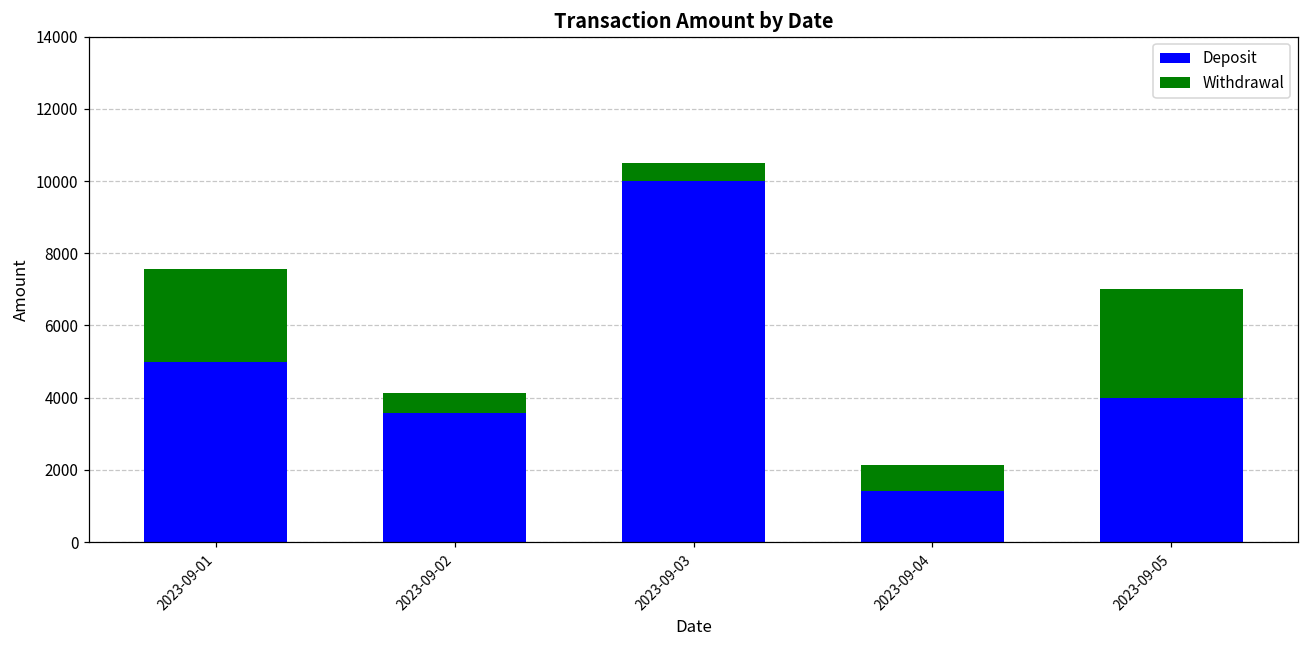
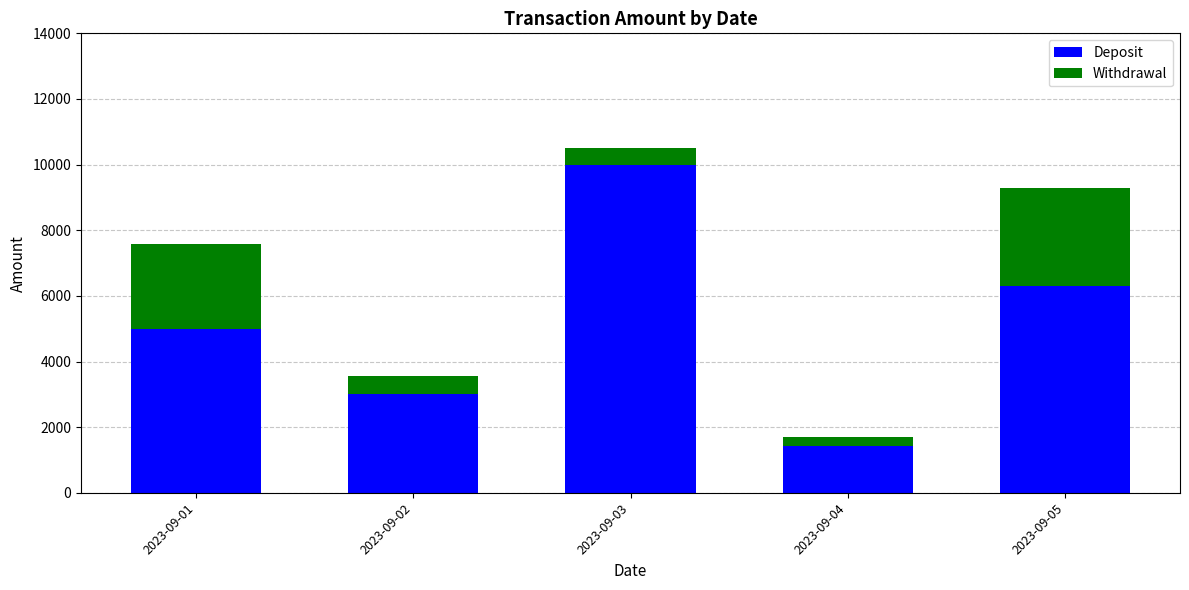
  {
    "Deposit": {
      "2023-09-01": 5000,
-     "2023-09-02": 3600,
+     "2023-09-02": 3000,
      "2023-09-03": 10000,
      "2023-09-04": 1400,
-     "2023-09-05": 4000
+     "2023-09-05": 6300
    },
    "Withdrawal": {
      "2023-09-01": 2600,
      "2023-09-02": 600,
      "2023-09-03": 500,
-     "2023-09-04": 700,
+     "2023-09-04": 300,
      "2023-09-05": 3000
    }
  }
